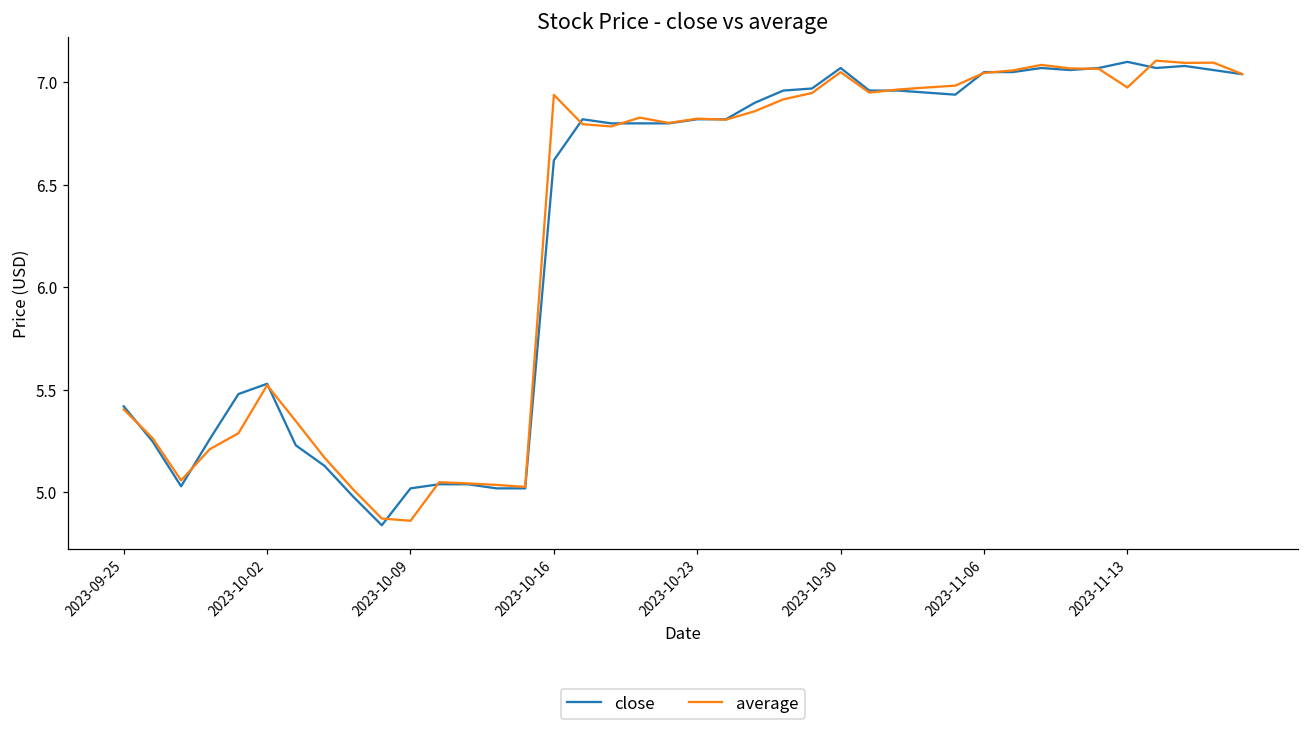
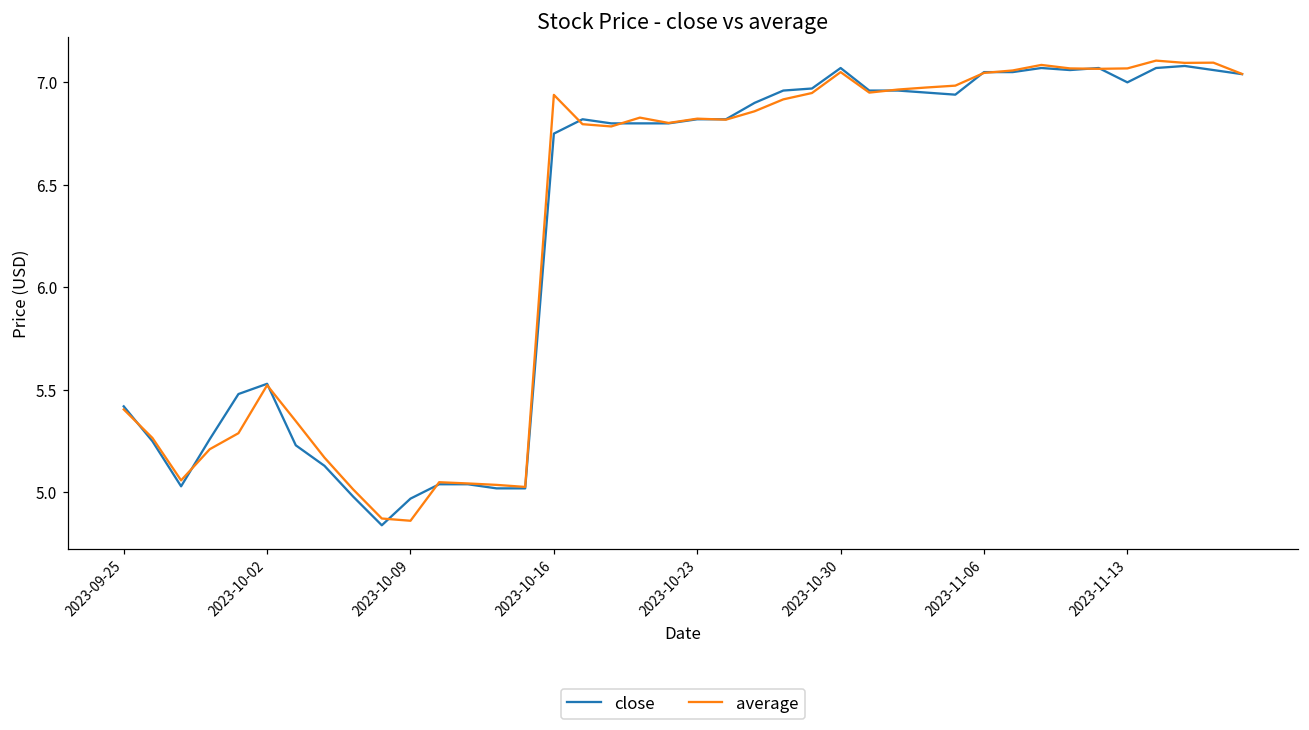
  {
    "close": {
      "2023-09-25": 5.42,
-     "2023-10-09": 5.02,
-     "2023-10-16": 6.62,
+     "2023-10-09": 4.97,
+     "2023-10-16": 6.75,
      "2023-10-30": 7.07,
-     "2023-11-13": 7.1
+     "2023-11-13": 7.0
    },
    "average": {
      "2023-09-25": 5.41,
      "2023-10-09": 4.86,
      "2023-10-16": 6.94,
      "2023-10-30": 7.05,
-     "2023-11-13": 6.98
+     "2023-11-13": 7.07
    }
  }
